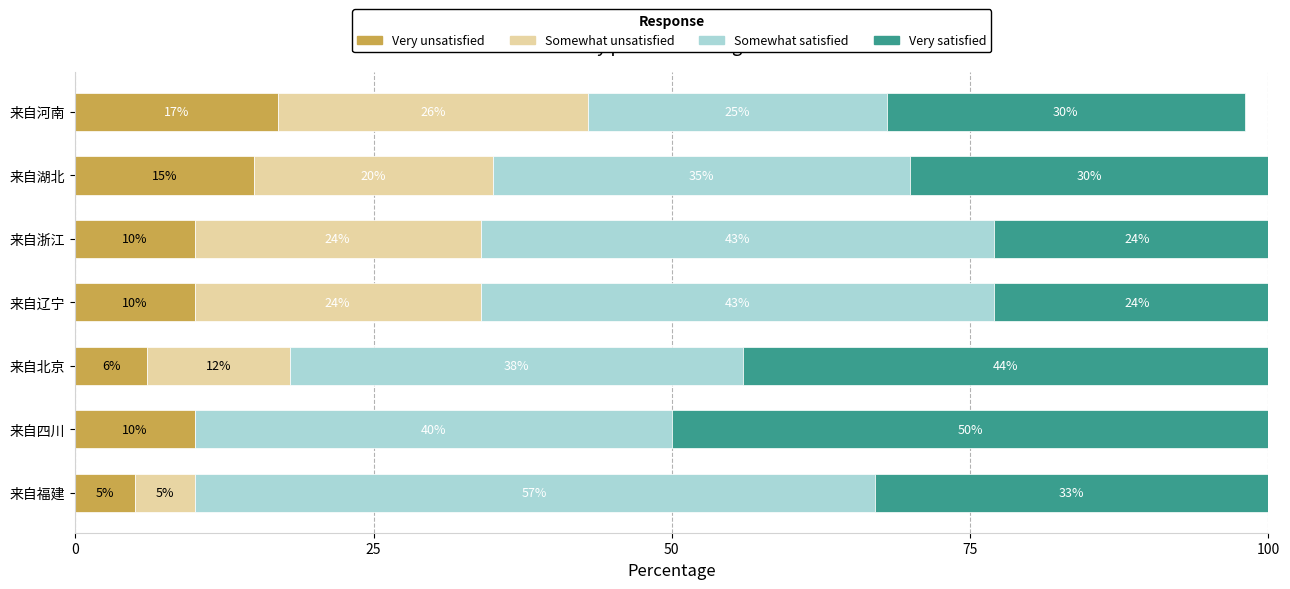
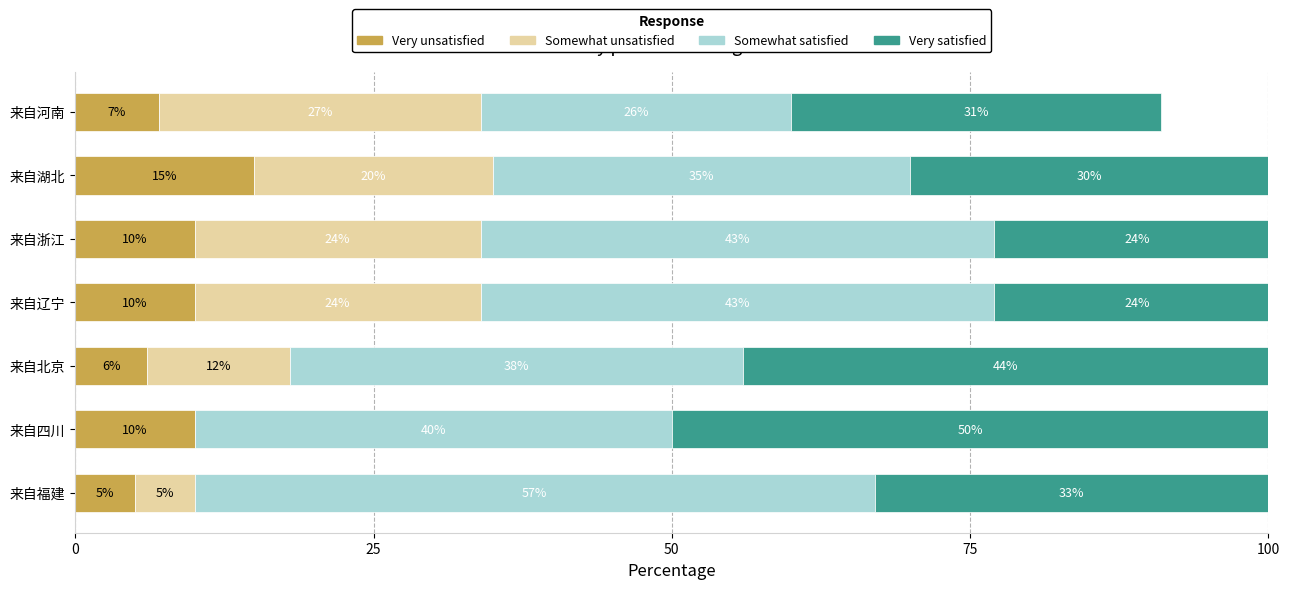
  {
    "Very unsatisfied": {
-     "来自河南": "17%",
+     "来自河南": "7%",
      "来自湖北": "15%",
      "来自浙江": "10%",
      "来自辽宁": "10%",
      "来自北京": "6%",
      "来自四川": "10%",
      "来自福建": "5%"
    },
    "Somewhat unsatisfied": {
-     "来自河南": "26%",
+     "来自河南": "27%",
      "来自湖北": "20%",
      "来自浙江": "24%",
      "来自辽宁": "24%",
      "来自北京": "12%",
      "来自福建": "5%"
    },
    "Somewhat satisfied": {
-     "来自河南": "25%",
+     "来自河南": "26%",
      "来自湖北": "35%",
      "来自浙江": "43%",
      "来自辽宁": "43%",
      "来自北京": "38%",
      "来自四川": "40%",
      "来自福建": "57%"
    },
    "Very satisfied": {
-     "来自河南": "30%",
+     "来自河南": "31%",
      "来自湖北": "30%",
      "来自北京": "44%",
      "来自四川": "50%",
      "来自福建": "33%"
    }
  }
